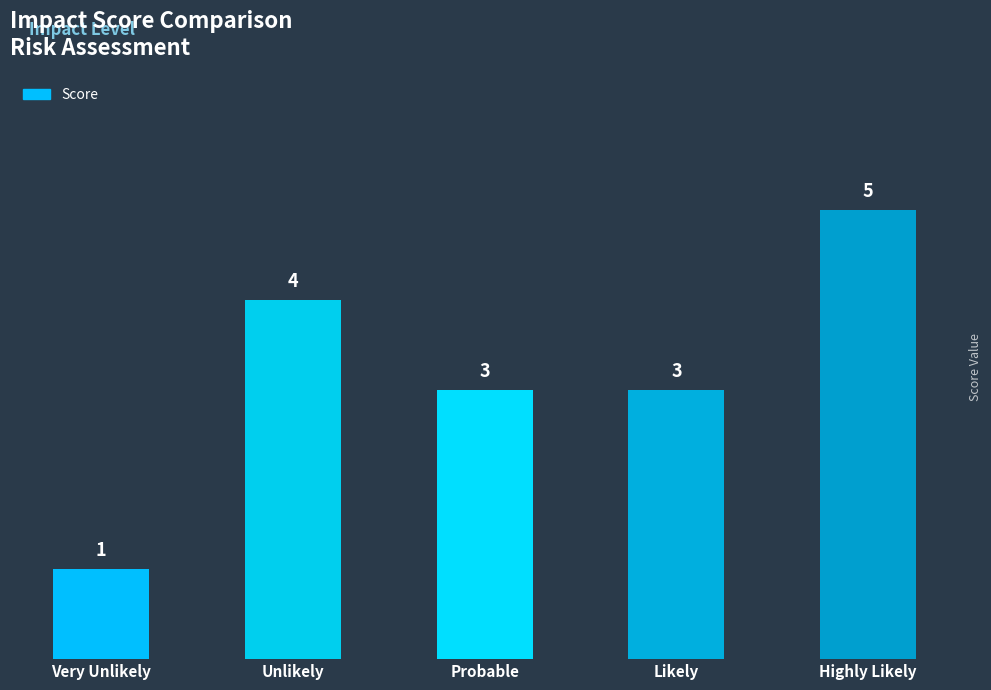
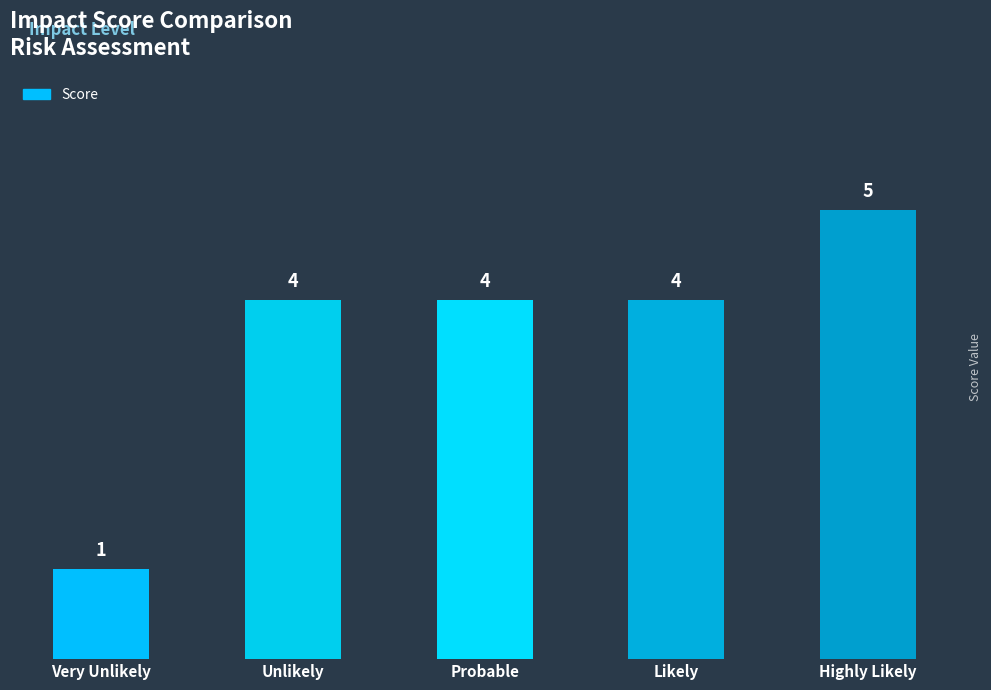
  {
    "Very Unlikely": 1,
    "Unlikely": 4,
-   "Probable": 3,
-   "Likely": 3,
+   "Probable": 4,
+   "Likely": 4,
    "Highly Likely": 5
  }
